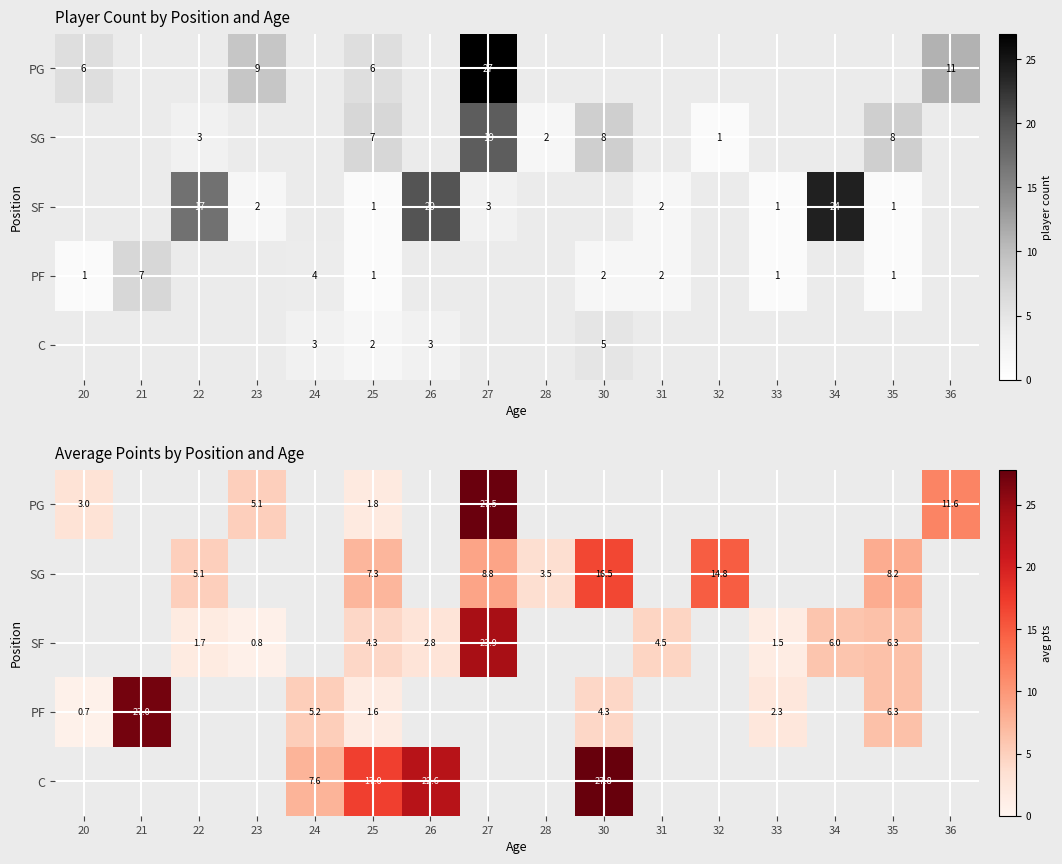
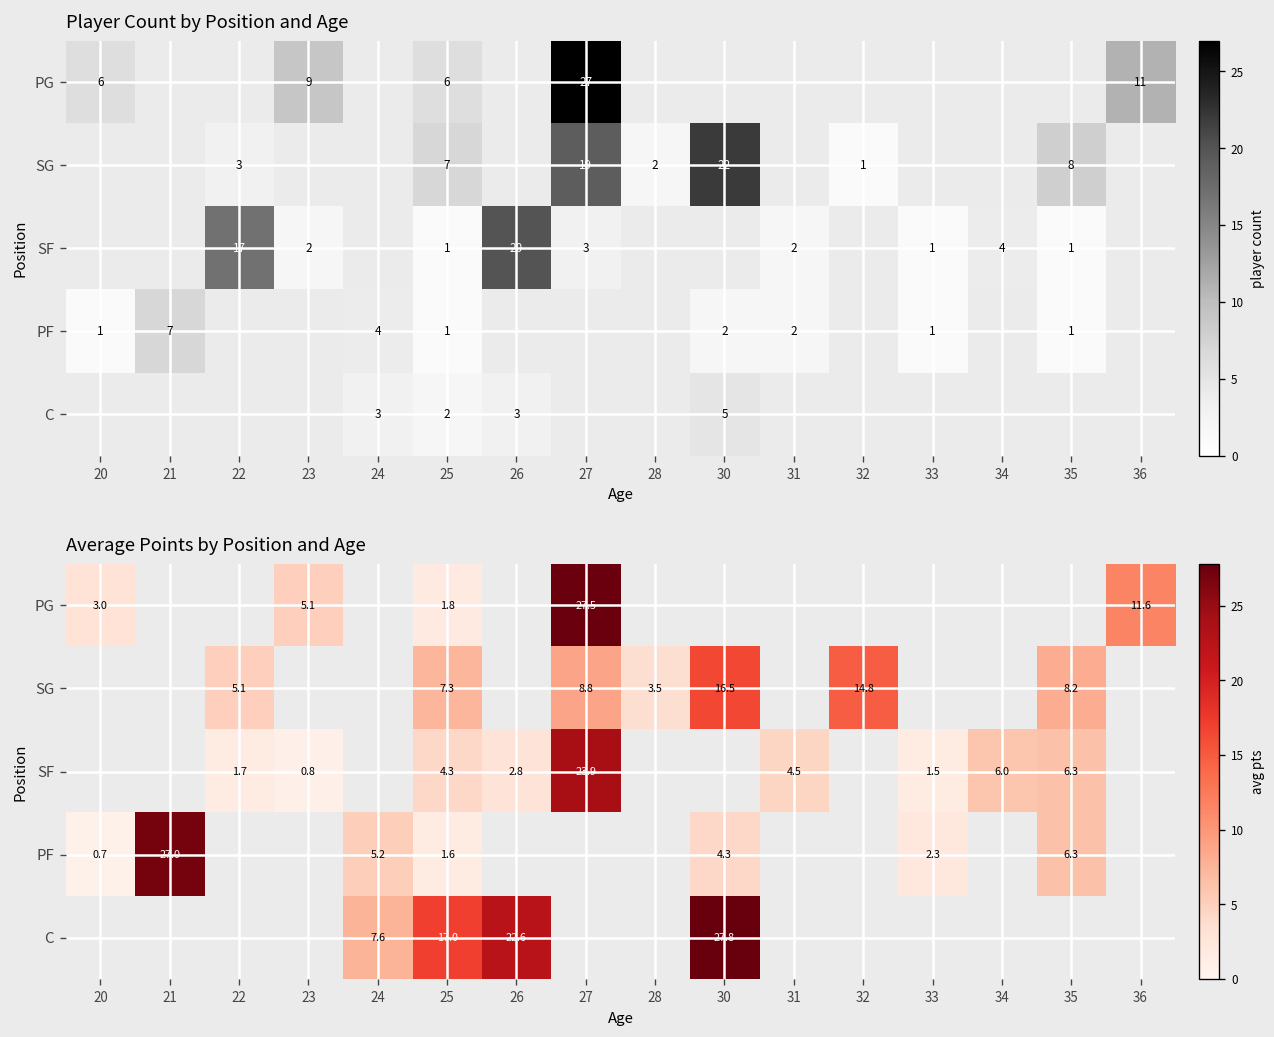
  {
    "Player Count by Position and Age": {
      "PG": {
        "20": 6,
        "23": 9,
        "25": 6,
        "27": 27,
        "36": 11
      },
      "SG": {
        "22": 3,
        "25": 7,
        "27": 19,
        "28": 2,
-       "30": 8,
+       "30": 22,
        "32": 1,
        "35": 8
      },
      "SF": {
        "22": 17,
        "23": 2,
        "25": 1,
        "26": 20,
        "27": 3,
        "31": 2,
        "33": 1,
-       "34": 24,
+       "34": 4,
        "35": 1
      },
      "PF": {
        "20": 1,
        "21": 7,
        "24": 4,
        "25": 1,
        "30": 2,
        "31": 2,
        "33": 1,
        "35": 1
      },
      "C": {
        "24": 3,
        "25": 2,
        "26": 3,
        "30": 5
      }
    },
    "Average Points by Position and Age": {
      "PG": {
        "20": 3.0,
        "23": 5.1,
        "25": 1.8,
        "27": 27.5,
        "36": 11.6
      },
      "SG": {
        "22": 5.1,
        "25": 7.3,
        "27": 8.8,
        "28": 3.5,
        "30": 16.5,
        "32": 14.8,
        "35": 8.2
      },
      "SF": {
        "22": 1.7,
        "23": 0.8,
        "25": 4.3,
        "26": 2.8,
        "27": 23.9,
        "31": 4.5,
        "33": 1.5,
        "34": 6.0,
        "35": 6.3
      },
      "PF": {
        "20": 0.7,
        "21": 27.0,
        "24": 5.2,
        "25": 1.6,
        "30": 4.3,
        "33": 2.3,
        "35": 6.3
      },
      "C": {
        "24": 7.6,
        "25": 17.0,
        "26": 22.6,
        "30": 27.8
      }
    }
  }
